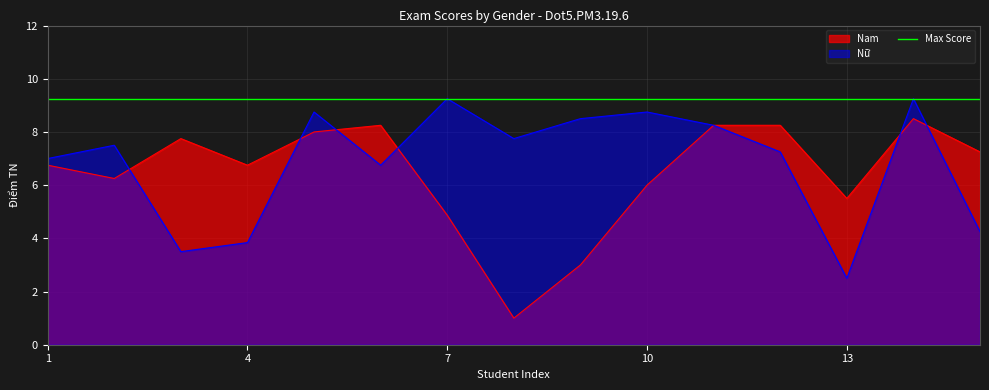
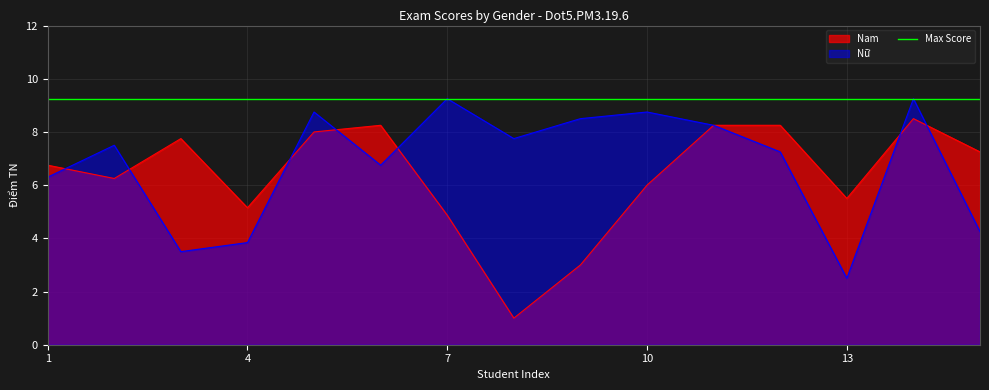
  {
    "Nam": {
      "1": 6.8,
-     "4": 6.8,
+     "4": 5.2,
      "7": 4.9,
      "10": 6.0,
      "13": 5.5
    },
    "Nữ": {
-     "1": 7.0,
+     "1": 6.3,
      "4": 3.8,
      "7": 9.3,
      "10": 8.8,
      "13": 2.5
    }
  }
